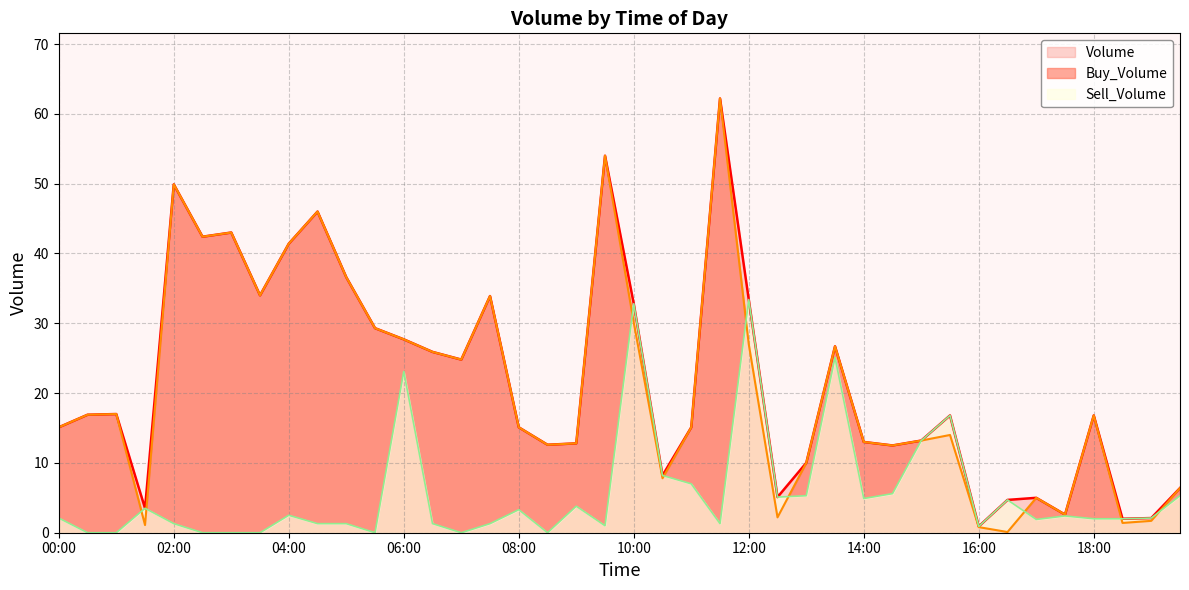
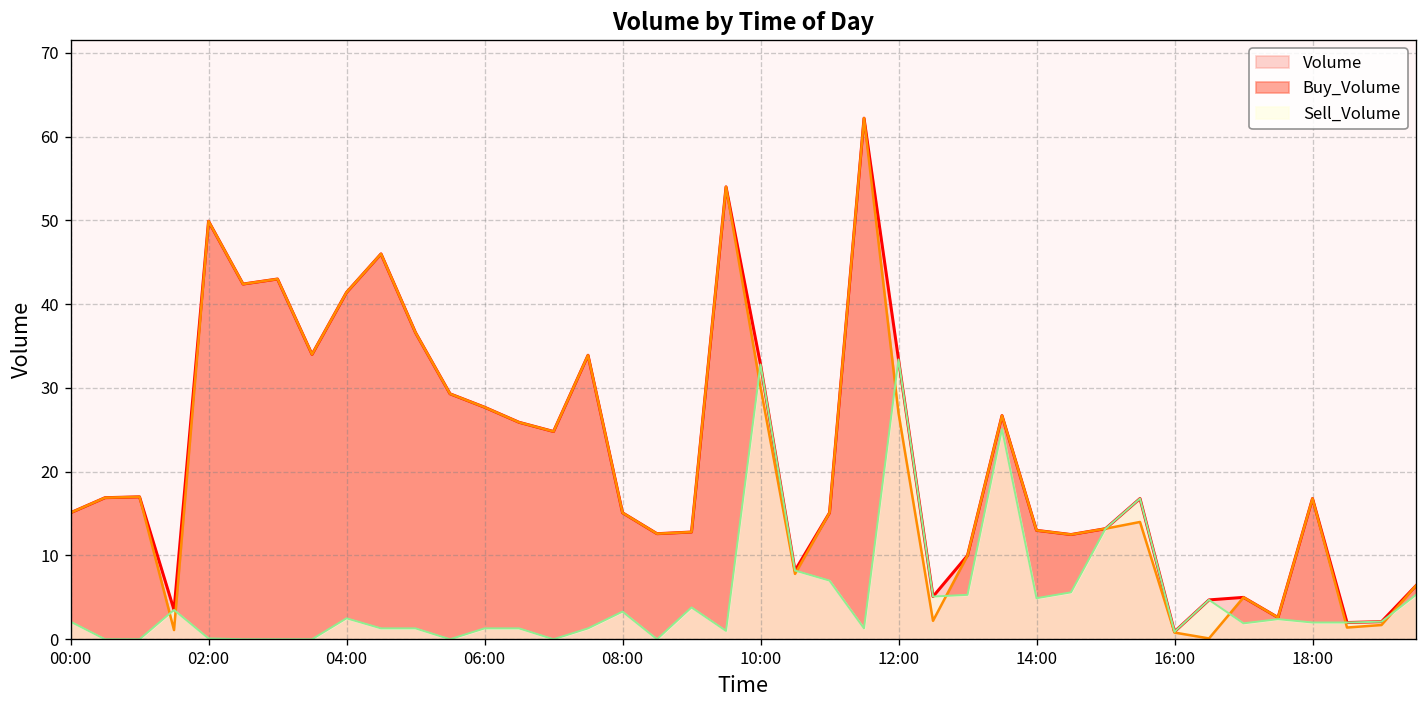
  {
    "Sell_Volume": {
      "00:00": 2,
-     "02:00": 1,
+     "02:00": 0,
      "04:00": 3,
-     "06:00": 23,
+     "06:00": 1,
      "08:00": 3,
      "14:00": 5,
      "18:00": 2
    }
  }
